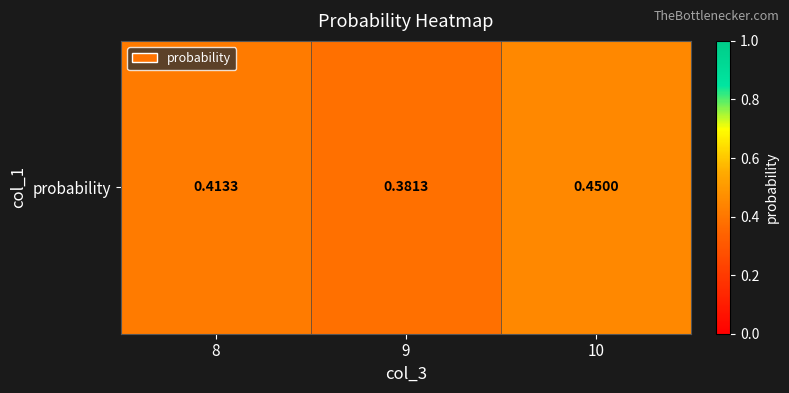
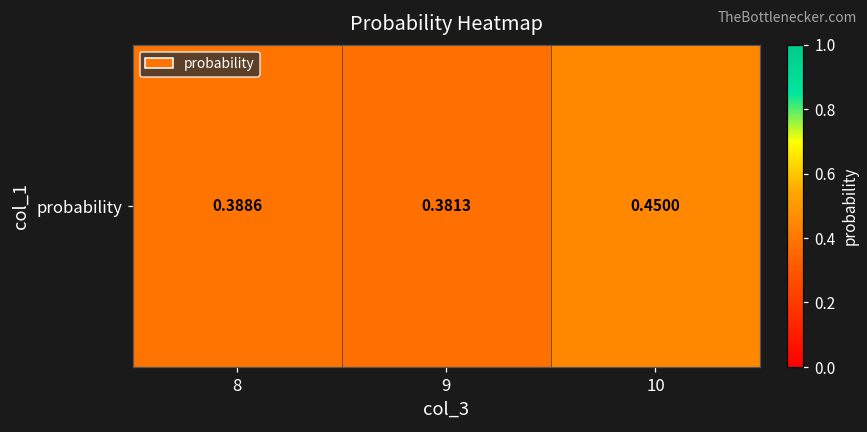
  {
    "probability": {
-     "8": 0.4133,
+     "8": 0.3886,
      "9": 0.3813,
      "10": 0.4500
    }
  }
